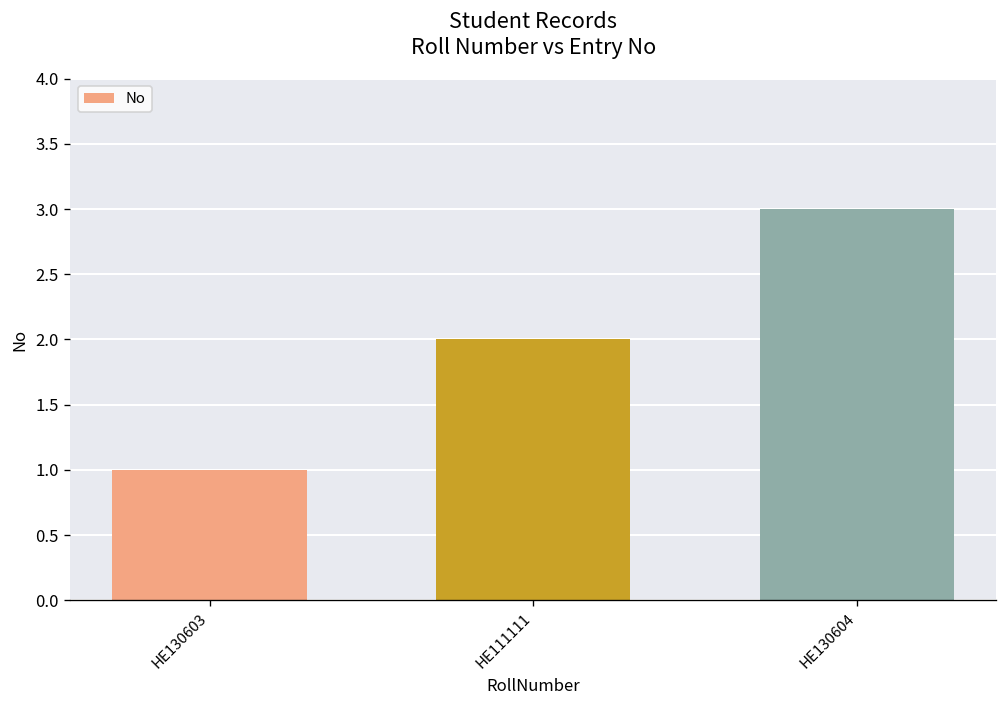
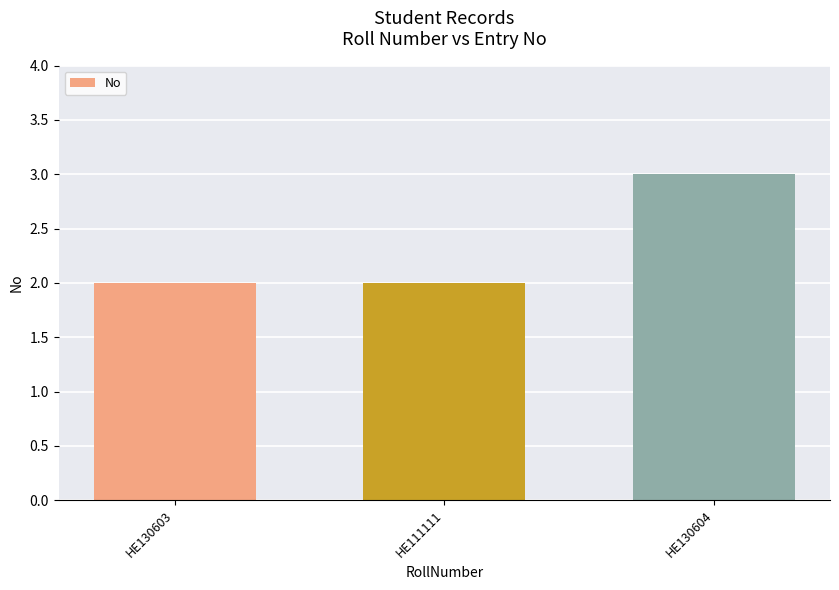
  {
-   "HE130603": 1,
+   "HE130603": 2,
    "HE111111": 2,
    "HE130604": 3
  }
